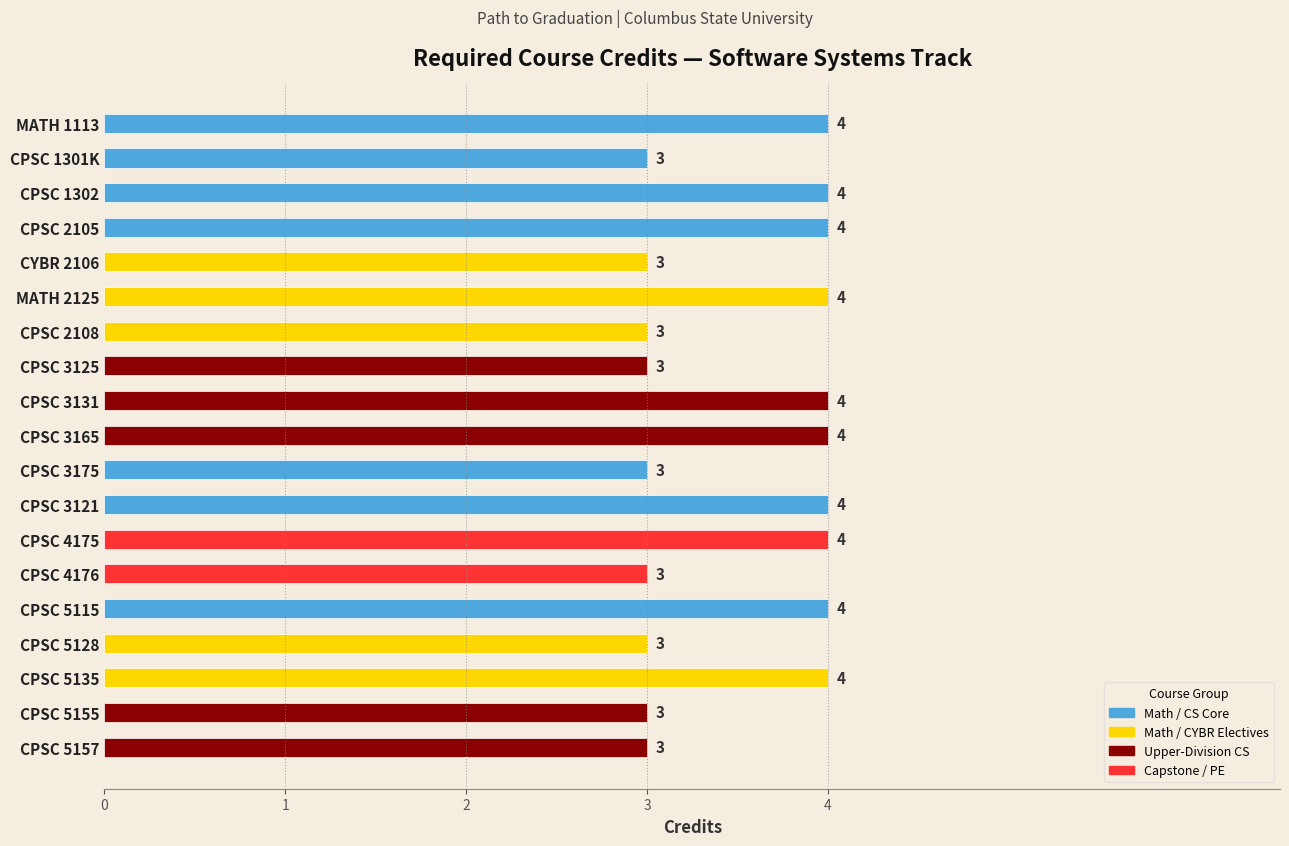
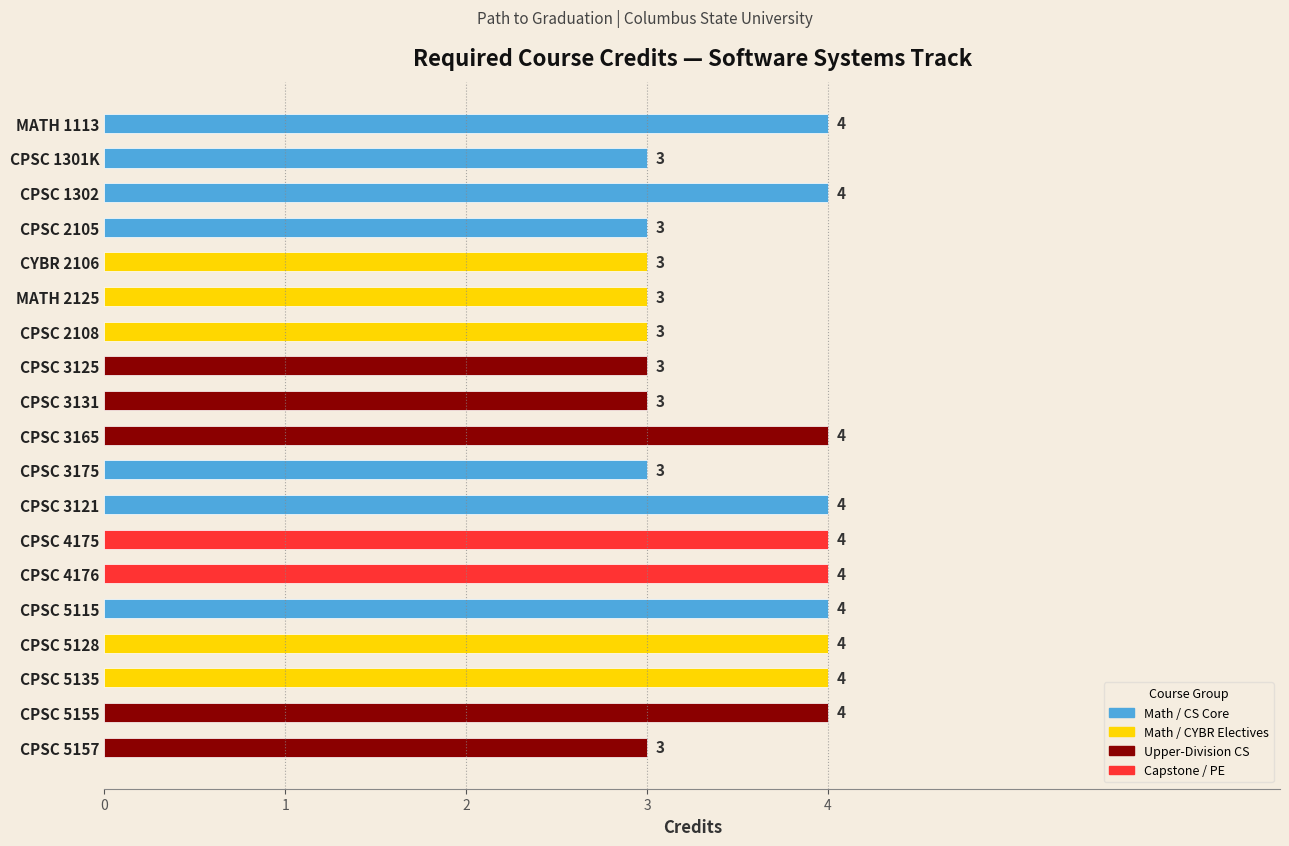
  {
    "MATH 1113": 4,
    "CPSC 1301K": 3,
    "CPSC 1302": 4,
-   "CPSC 2105": 4,
+   "CPSC 2105": 3,
    "CYBR 2106": 3,
-   "MATH 2125": 4,
+   "MATH 2125": 3,
    "CPSC 2108": 3,
    "CPSC 3125": 3,
-   "CPSC 3131": 4,
+   "CPSC 3131": 3,
    "CPSC 3165": 4,
    "CPSC 3175": 3,
    "CPSC 3121": 4,
    "CPSC 4175": 4,
-   "CPSC 4176": 3,
+   "CPSC 4176": 4,
    "CPSC 5115": 4,
-   "CPSC 5128": 3,
+   "CPSC 5128": 4,
    "CPSC 5135": 4,
-   "CPSC 5155": 3,
+   "CPSC 5155": 4,
    "CPSC 5157": 3
  }
